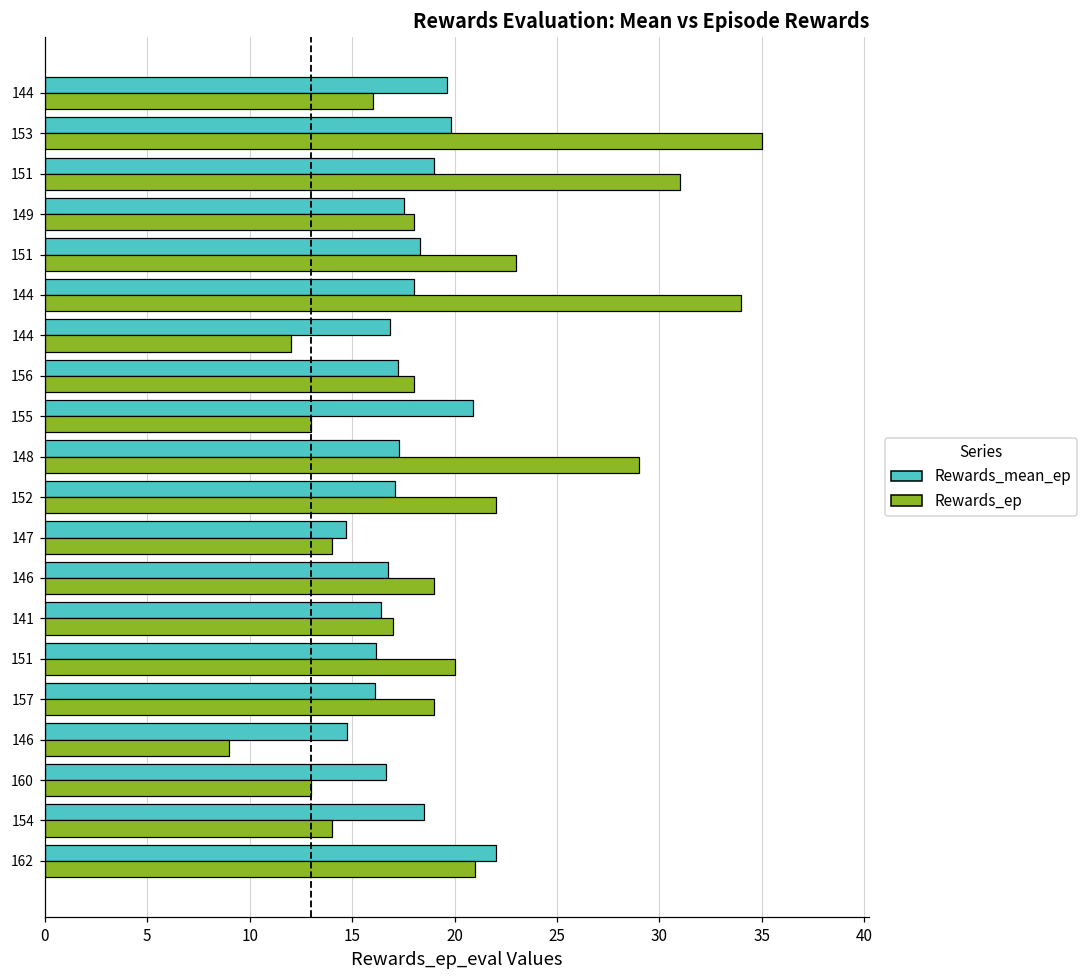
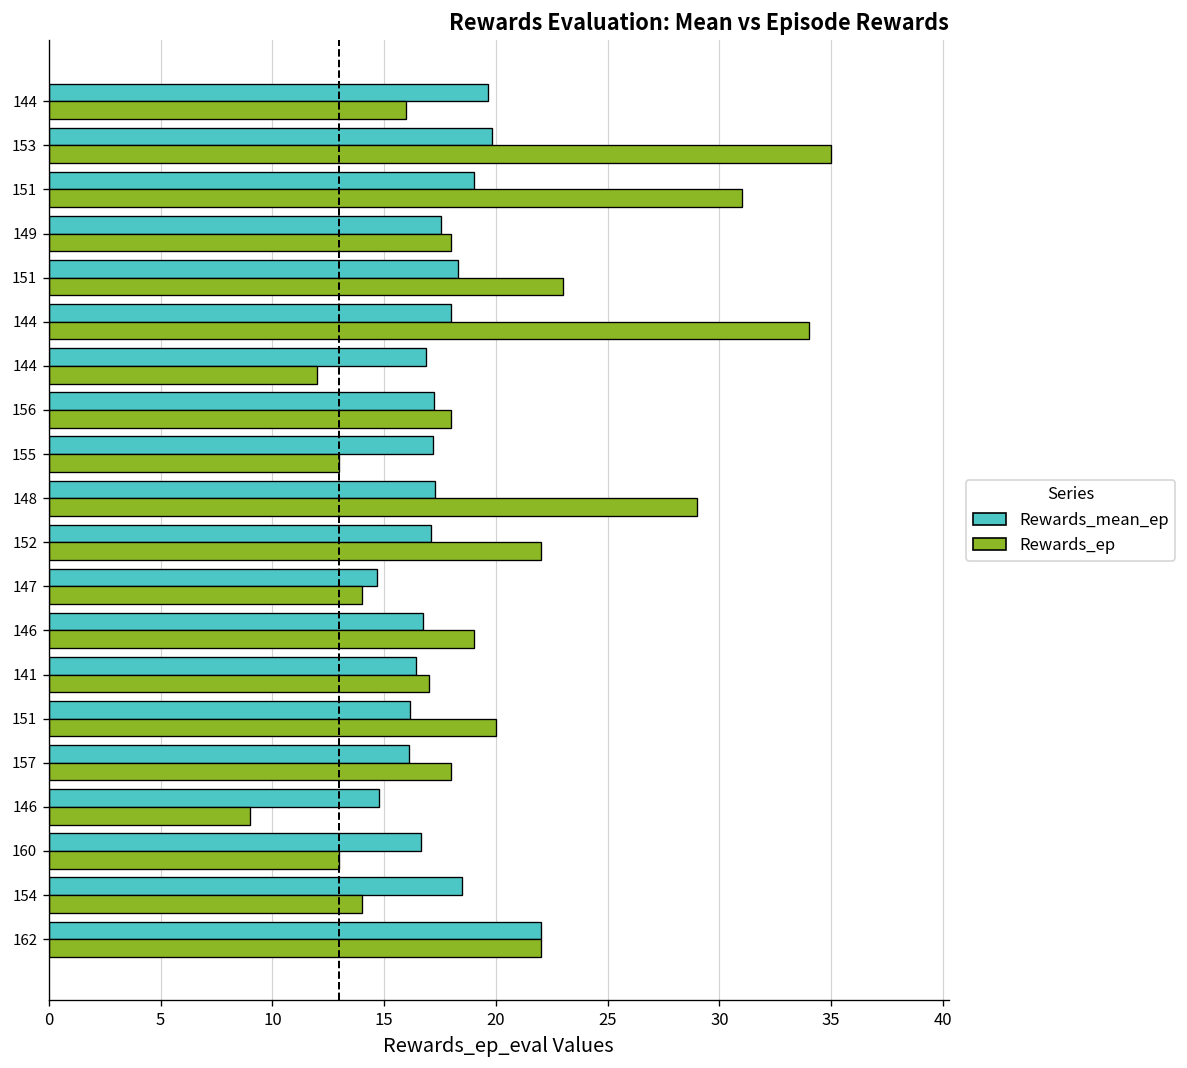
  {
    "Rewards_mean_ep": {
      "153": 19.8,
      "149": 17.5,
      "156": 17.2,
-     "155": 20.9,
+     "155": 17.2,
      "148": 17.3,
      "152": 17.1,
      "147": 14.7,
      "141": 16.4,
      "157": 16.1,
      "160": 16.7,
      "154": 18.5,
      "162": 22.0
    },
    "Rewards_ep": {
      "153": 35,
      "149": 18,
      "156": 18,
      "155": 13,
      "148": 29,
      "152": 22,
      "147": 14,
      "141": 17,
-     "157": 19,
+     "157": 18,
      "160": 13,
      "154": 14,
-     "162": 21
+     "162": 22
    }
  }
